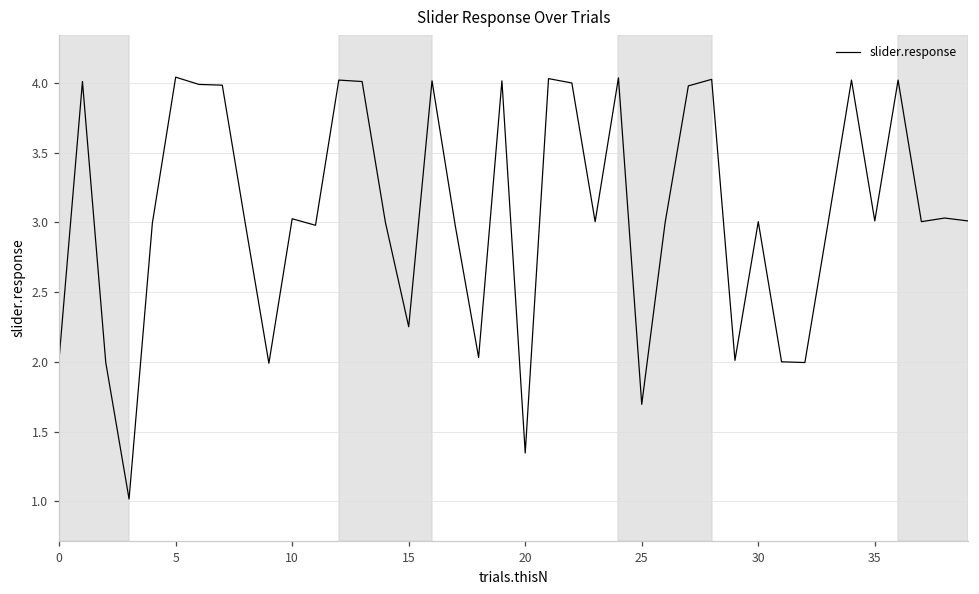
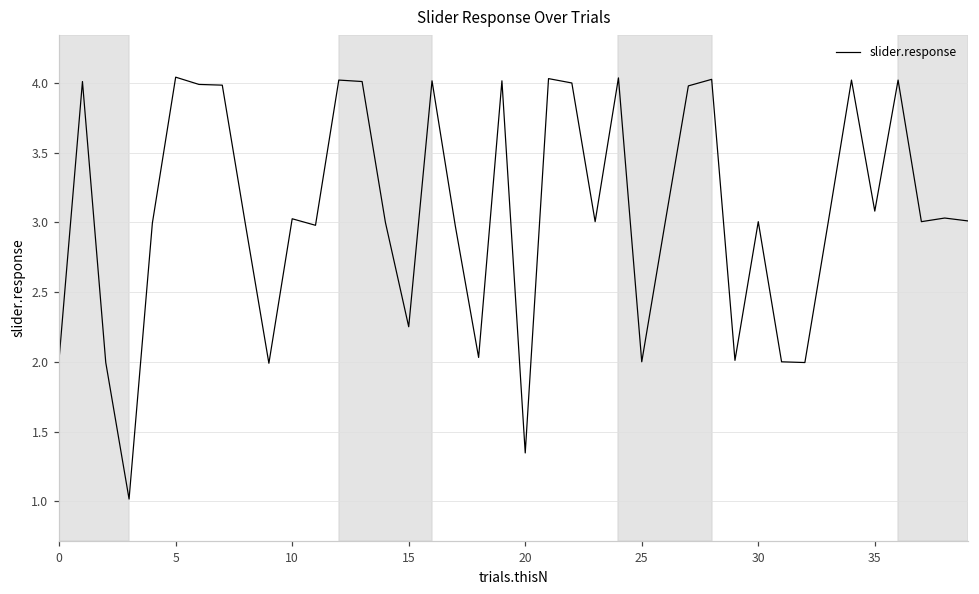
  {
    "0": 2.03,
    "5": 4.04,
    "10": 3.03,
    "15": 2.25,
    "20": 1.35,
-   "25": 1.70,
+   "25": 2.00,
    "30": 3.00,
-   "35": 3.01
+   "35": 3.08
  }
